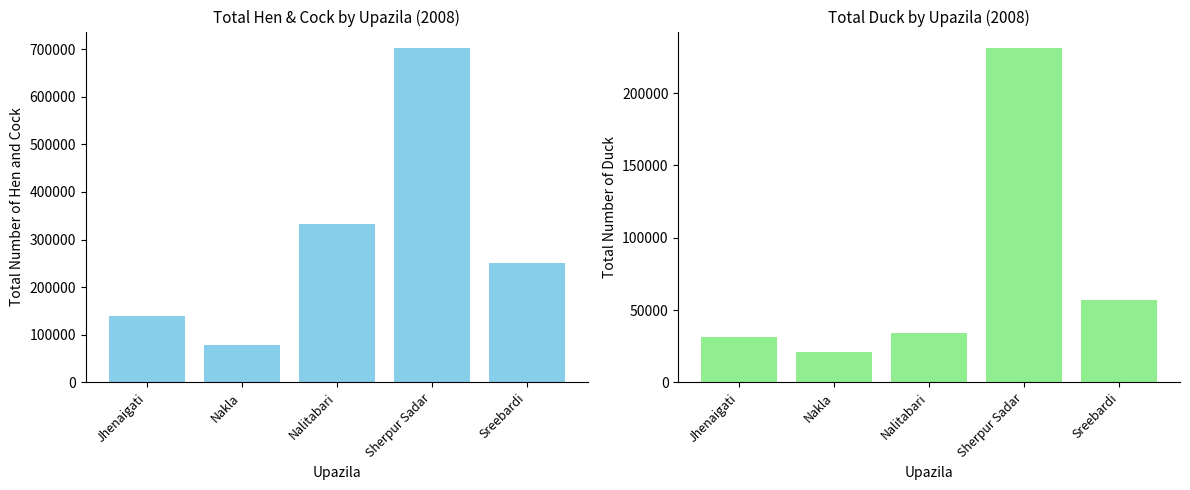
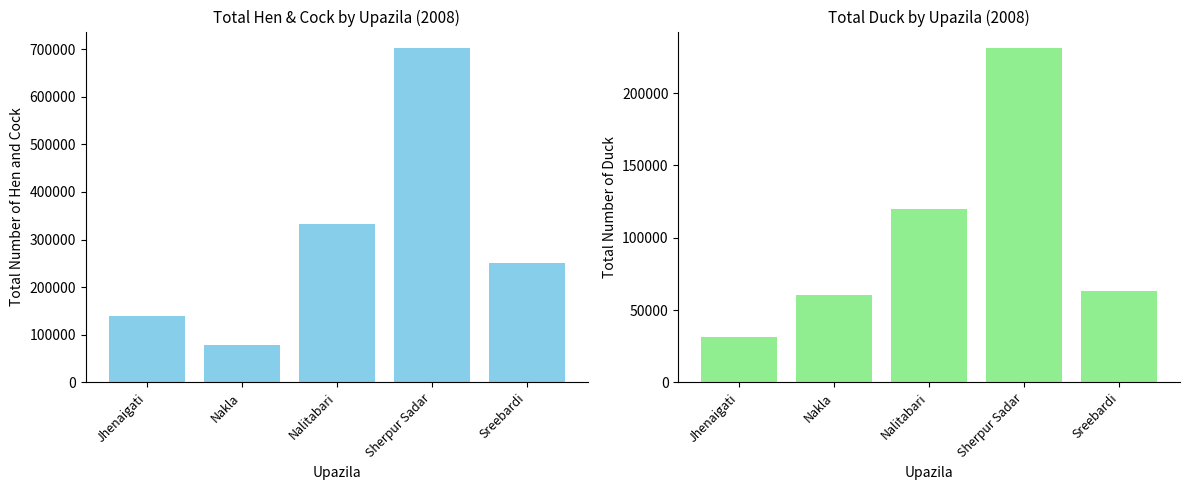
  {
    "Total Hen & Cock by Upazila (2008)": {
      "Jhenaigati": 140000,
      "Nakla": 80000,
      "Nalitabari": 330000,
      "Sherpur Sadar": 700000,
      "Sreebardi": 250000
    },
    "Total Duck by Upazila (2008)": {
      "Jhenaigati": 32000,
-     "Nakla": 21000,
-     "Nalitabari": 35000,
+     "Nakla": 60000,
+     "Nalitabari": 120000,
      "Sherpur Sadar": 231000,
-     "Sreebardi": 57000
+     "Sreebardi": 63000
    }
  }
